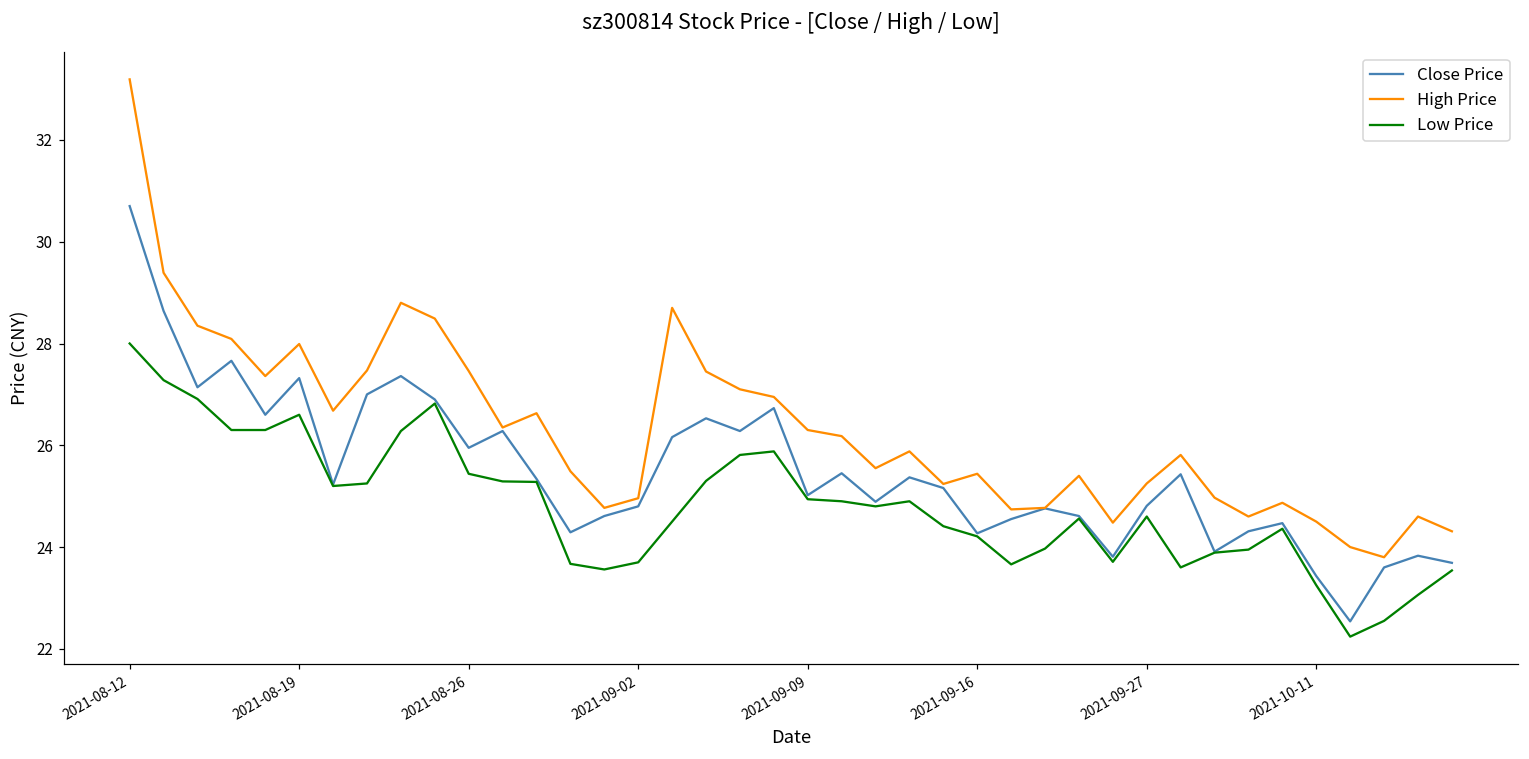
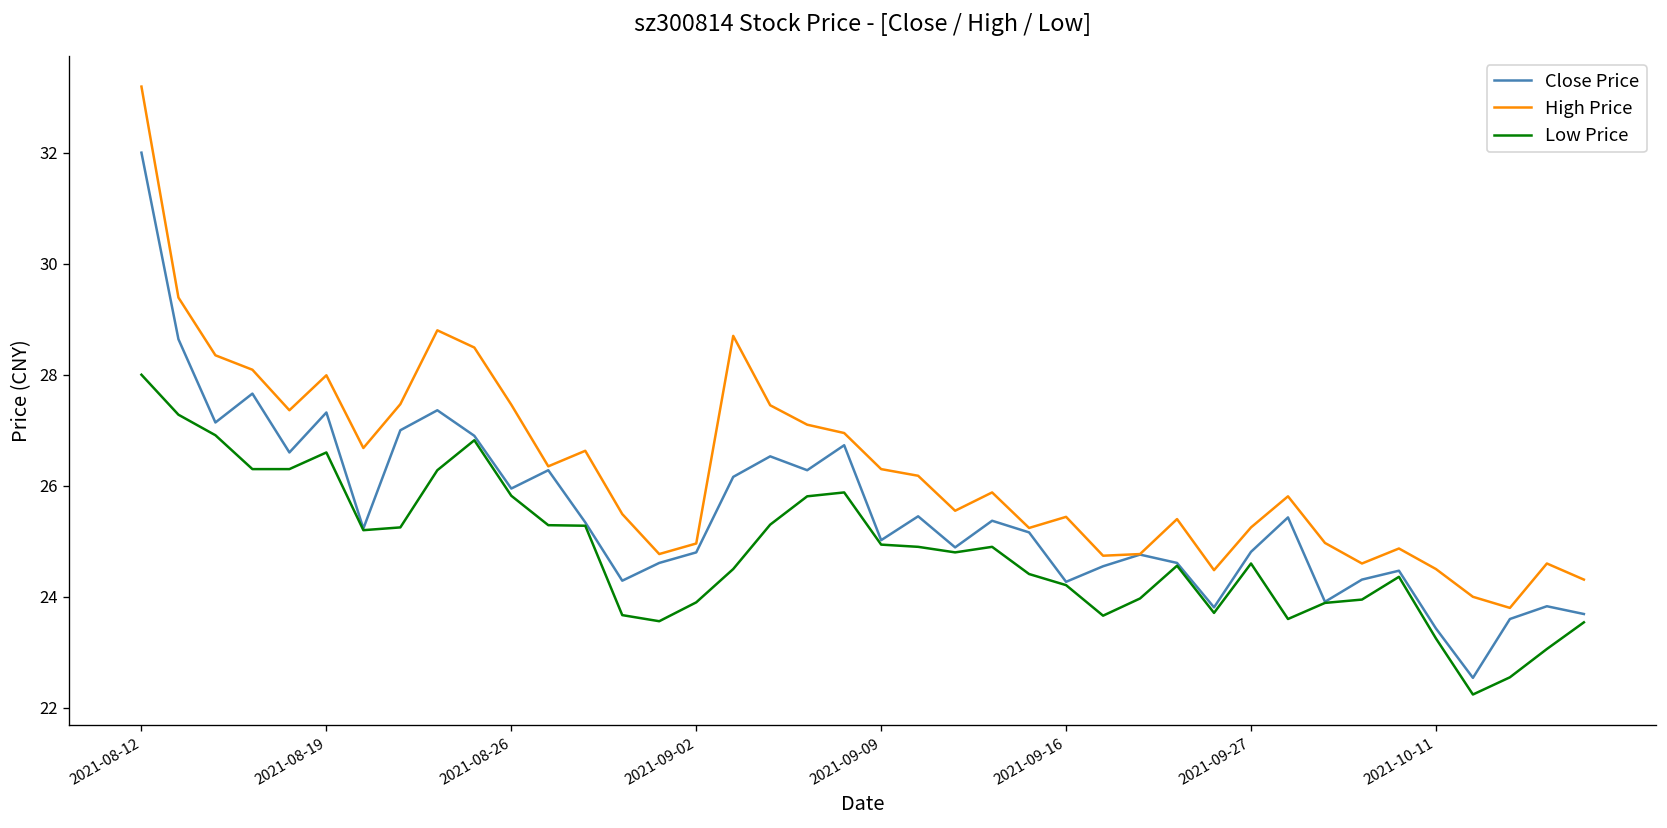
  {
    "Close Price": {
-     "2021-08-12": 30.7,
+     "2021-08-12": 32.0,
      "2021-08-19": 27.3,
      "2021-08-26": 26.0,
      "2021-09-02": 24.8,
      "2021-09-09": 25.0,
      "2021-09-16": 24.3,
      "2021-09-27": 24.8,
      "2021-10-11": 23.4
    },
    "High Price": {
      "2021-08-12": 33.2,
      "2021-08-19": 28.0,
      "2021-08-26": 27.5,
      "2021-09-02": 25.0,
      "2021-09-09": 26.3,
      "2021-09-16": 25.4,
      "2021-09-27": 25.3,
      "2021-10-11": 24.5
    },
    "Low Price": {
      "2021-08-12": 28.0,
      "2021-08-19": 26.6,
-     "2021-08-26": 25.4,
-     "2021-09-02": 23.7,
+     "2021-08-26": 25.8,
+     "2021-09-02": 23.9,
      "2021-09-09": 24.9,
      "2021-09-16": 24.2,
      "2021-09-27": 24.6,
      "2021-10-11": 23.3
    }
  }
